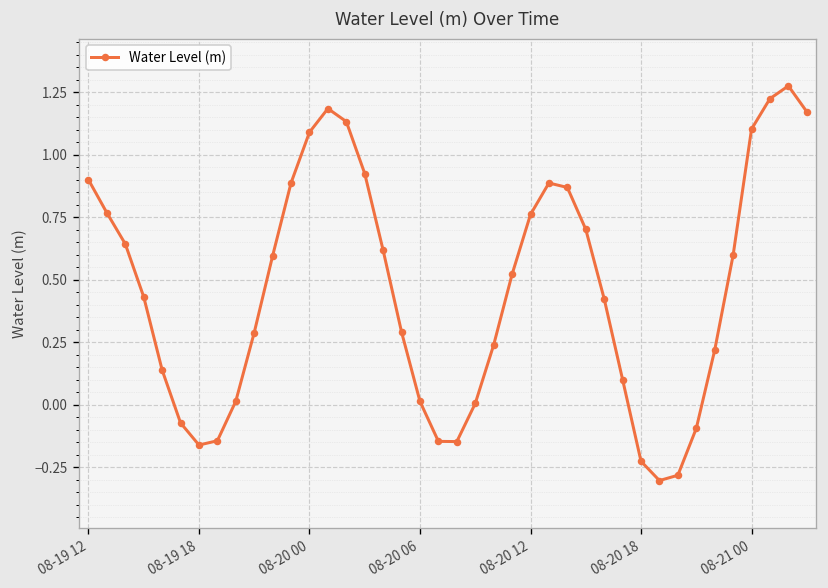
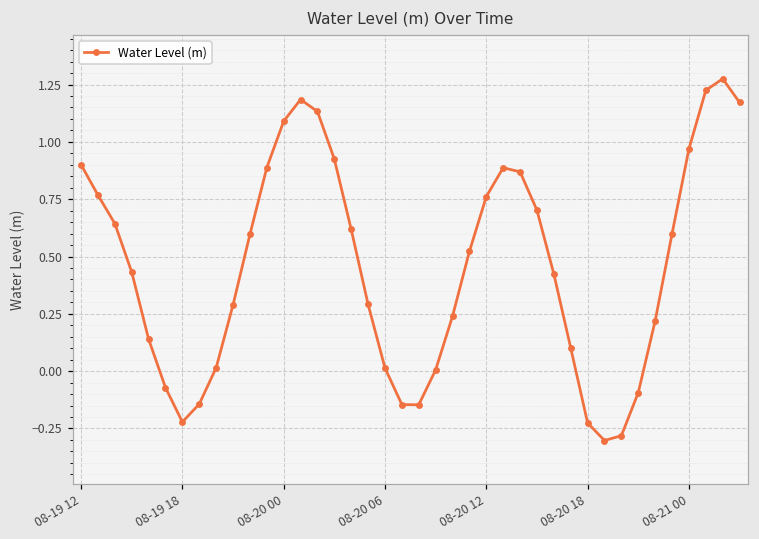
  {
    "08-19 12": 0.90,
-   "08-19 18": -0.16,
+   "08-19 18": -0.22,
    "08-20 00": 1.09,
    "08-20 06": 0.01,
    "08-20 12": 0.76,
    "08-20 18": -0.23,
-   "08-21 00": 1.10
+   "08-21 00": 0.97
  }
